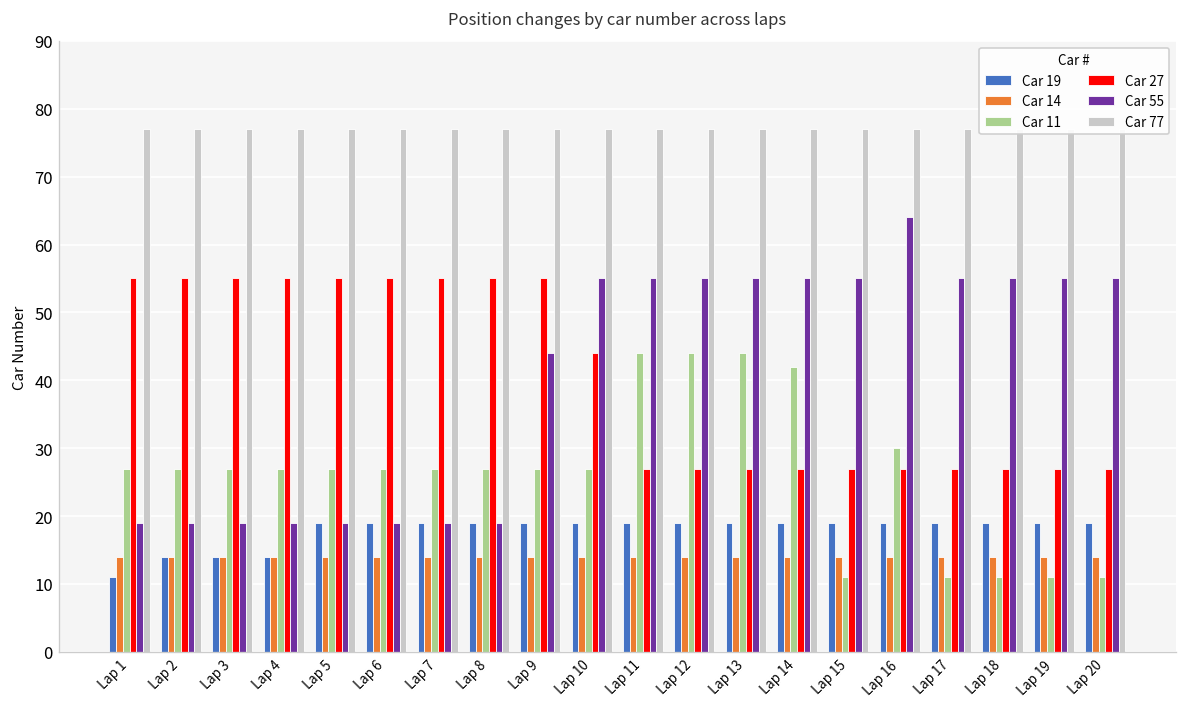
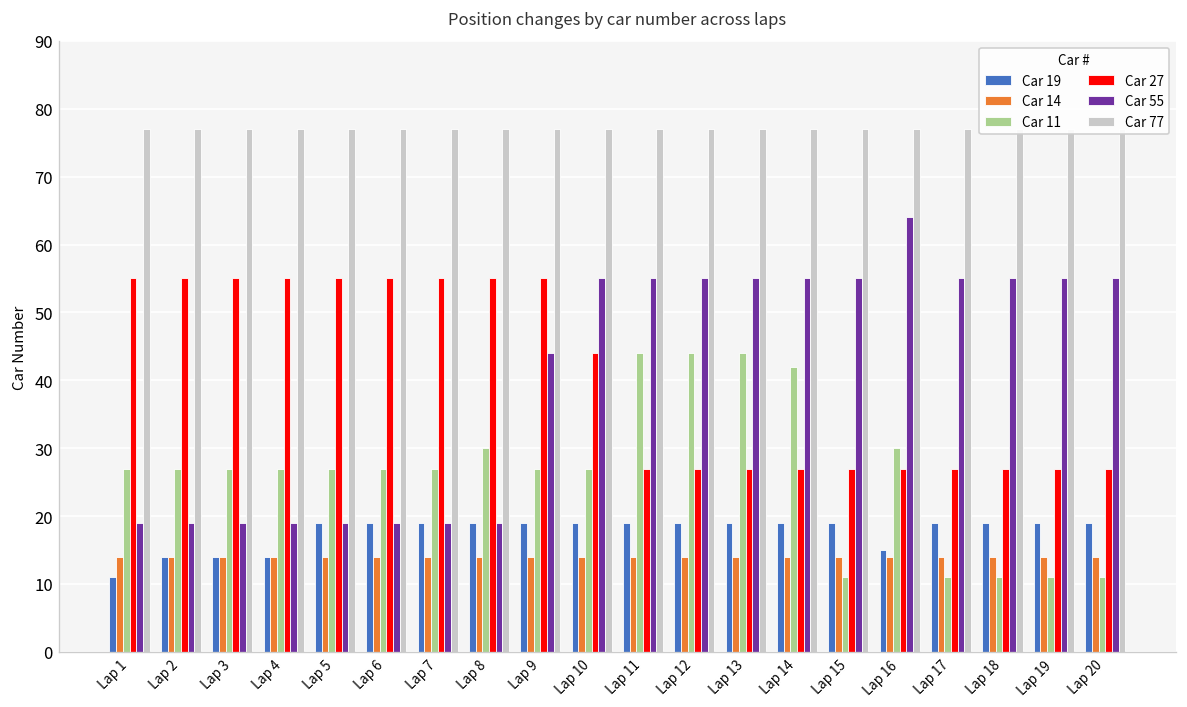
  {
    "Car 19": {
      "Lap 1": 11,
      "Lap 2": 14,
      "Lap 3": 14,
      "Lap 4": 14,
      "Lap 5": 19,
      "Lap 6": 19,
      "Lap 7": 19,
      "Lap 8": 19,
      "Lap 9": 19,
      "Lap 10": 19,
      "Lap 11": 19,
      "Lap 12": 19,
      "Lap 13": 19,
      "Lap 14": 19,
      "Lap 15": 19,
-     "Lap 16": 19,
+     "Lap 16": 15,
      "Lap 17": 19,
      "Lap 18": 19,
      "Lap 19": 19,
      "Lap 20": 19
    },
    "Car 14": {
      "Lap 1": 14,
      "Lap 2": 14,
      "Lap 3": 14,
      "Lap 4": 14,
      "Lap 5": 14,
      "Lap 6": 14,
      "Lap 7": 14,
      "Lap 8": 14,
      "Lap 9": 14,
      "Lap 10": 14,
      "Lap 11": 14,
      "Lap 12": 14,
      "Lap 13": 14,
      "Lap 14": 14,
      "Lap 15": 14,
      "Lap 16": 14,
      "Lap 17": 14,
      "Lap 18": 14,
      "Lap 19": 14,
      "Lap 20": 14
    },
    "Car 11": {
      "Lap 1": 27,
      "Lap 2": 27,
      "Lap 3": 27,
      "Lap 4": 27,
      "Lap 5": 27,
      "Lap 6": 27,
      "Lap 7": 27,
-     "Lap 8": 27,
+     "Lap 8": 30,
      "Lap 9": 27,
      "Lap 10": 27,
      "Lap 11": 44,
      "Lap 12": 44,
      "Lap 13": 44,
      "Lap 14": 42,
      "Lap 15": 11,
      "Lap 16": 30,
      "Lap 17": 11,
      "Lap 18": 11,
      "Lap 19": 11,
      "Lap 20": 11
    },
    "Car 27": {
      "Lap 1": 55,
      "Lap 2": 55,
      "Lap 3": 55,
      "Lap 4": 55,
      "Lap 5": 55,
      "Lap 6": 55,
      "Lap 7": 55,
      "Lap 8": 55,
      "Lap 9": 55,
      "Lap 10": 44,
      "Lap 11": 27,
      "Lap 12": 27,
      "Lap 13": 27,
      "Lap 14": 27,
      "Lap 15": 27,
      "Lap 16": 27,
      "Lap 17": 27,
      "Lap 18": 27,
      "Lap 19": 27,
      "Lap 20": 27
    },
    "Car 55": {
      "Lap 1": 19,
      "Lap 2": 19,
      "Lap 3": 19,
      "Lap 4": 19,
      "Lap 5": 19,
      "Lap 6": 19,
      "Lap 7": 19,
      "Lap 8": 19,
      "Lap 9": 44,
      "Lap 10": 55,
      "Lap 11": 55,
      "Lap 12": 55,
      "Lap 13": 55,
      "Lap 14": 55,
      "Lap 15": 55,
      "Lap 16": 64,
      "Lap 17": 55,
      "Lap 18": 55,
      "Lap 19": 55,
      "Lap 20": 55
    },
    "Car 77": {
      "Lap 1": 77,
      "Lap 2": 77,
      "Lap 3": 77,
      "Lap 4": 77,
      "Lap 5": 77,
      "Lap 6": 77,
      "Lap 7": 77,
      "Lap 8": 77,
      "Lap 9": 77,
      "Lap 10": 77,
      "Lap 11": 77,
      "Lap 12": 77,
      "Lap 13": 77,
      "Lap 14": 77,
      "Lap 15": 77,
      "Lap 16": 77,
      "Lap 17": 77,
      "Lap 18": 77,
      "Lap 19": 77,
      "Lap 20": 77
    }
  }
